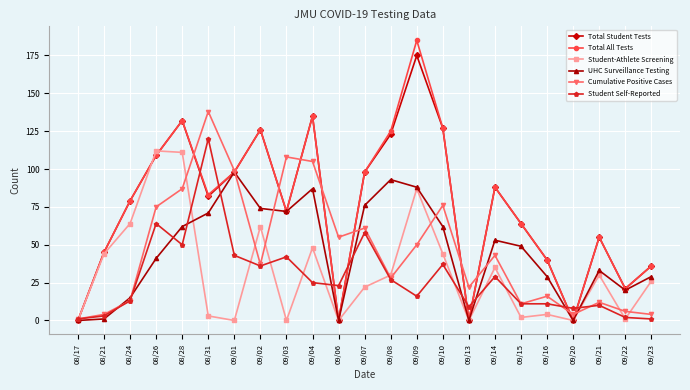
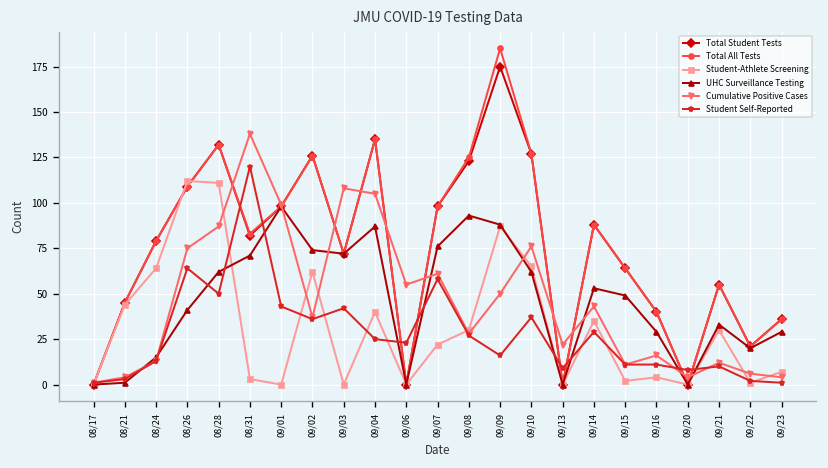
  {
    "Student-Athlete Screening": {
      "08/24": 64,
      "08/26": 112,
      "08/28": 111,
      "08/31": 3,
      "09/01": 0,
      "09/02": 62,
      "09/03": 0,
-     "09/04": 48,
+     "09/04": 40,
      "09/07": 22,
      "09/08": 30,
-     "09/10": 44,
+     "09/10": 65,
      "09/14": 35,
      "09/15": 2,
      "09/16": 4,
      "09/21": 30,
-     "09/23": 26
+     "09/23": 7
    }
  }
